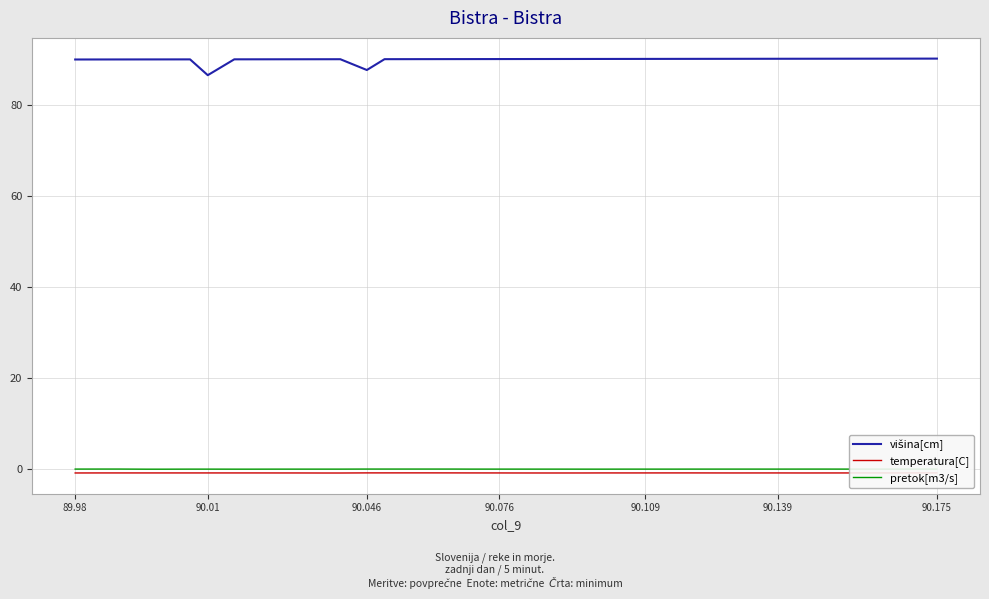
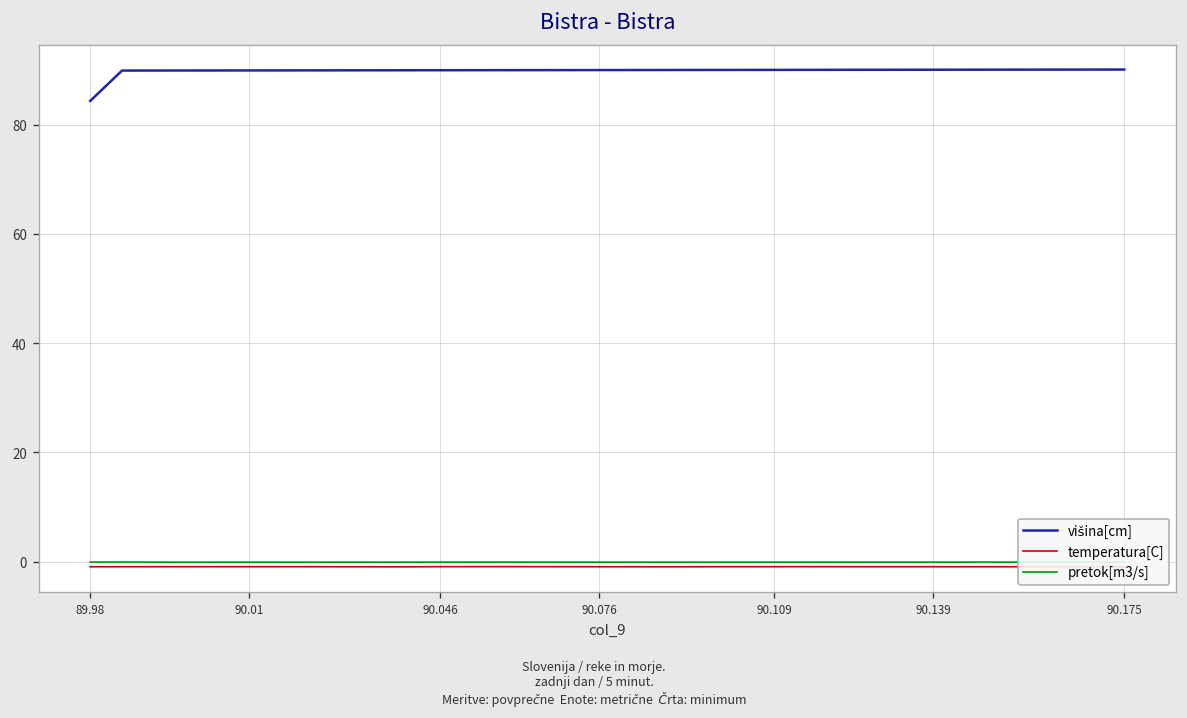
  {
    "višina[cm]": {
-     "89.98": 90,
-     "90.01": 87,
-     "90.046": 88,
+     "89.98": 84,
+     "90.01": 90,
+     "90.046": 90,
      "90.076": 90,
      "90.109": 90,
      "90.139": 90,
      "90.175": 90
    },
    "temperatura[C]": {
      "89.98": -1,
      "90.01": -1,
      "90.046": -1,
      "90.076": -1,
      "90.109": -1,
      "90.139": -1
    },
    "pretok[m3/s]": {
      "89.98": 0,
      "90.01": 0,
      "90.046": 0,
      "90.076": 0,
      "90.109": 0,
      "90.139": 0
    }
  }
